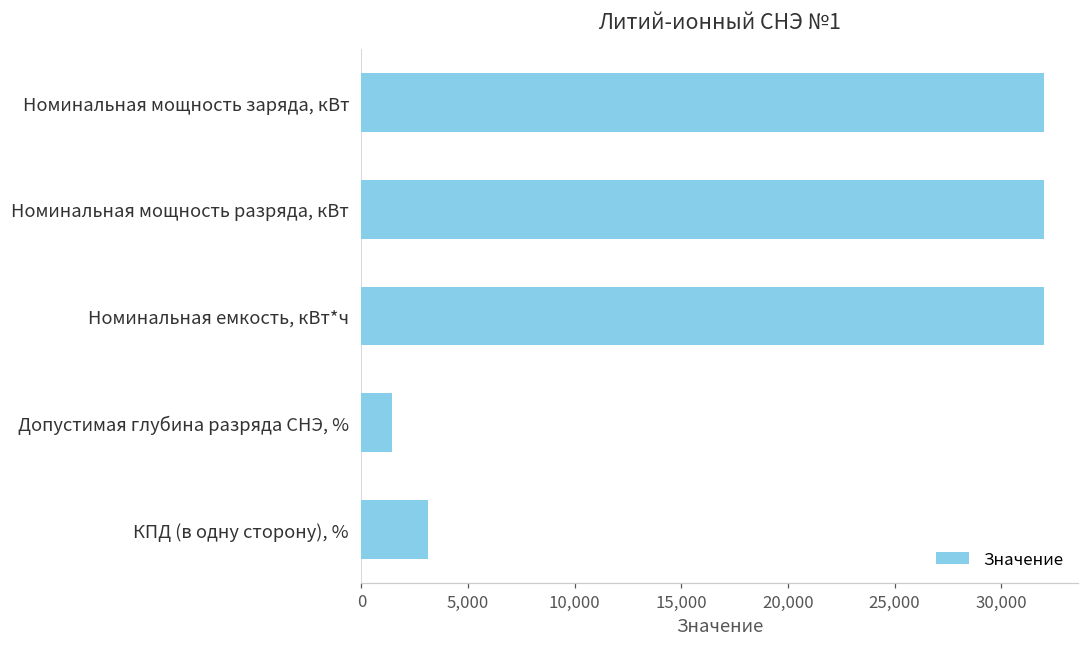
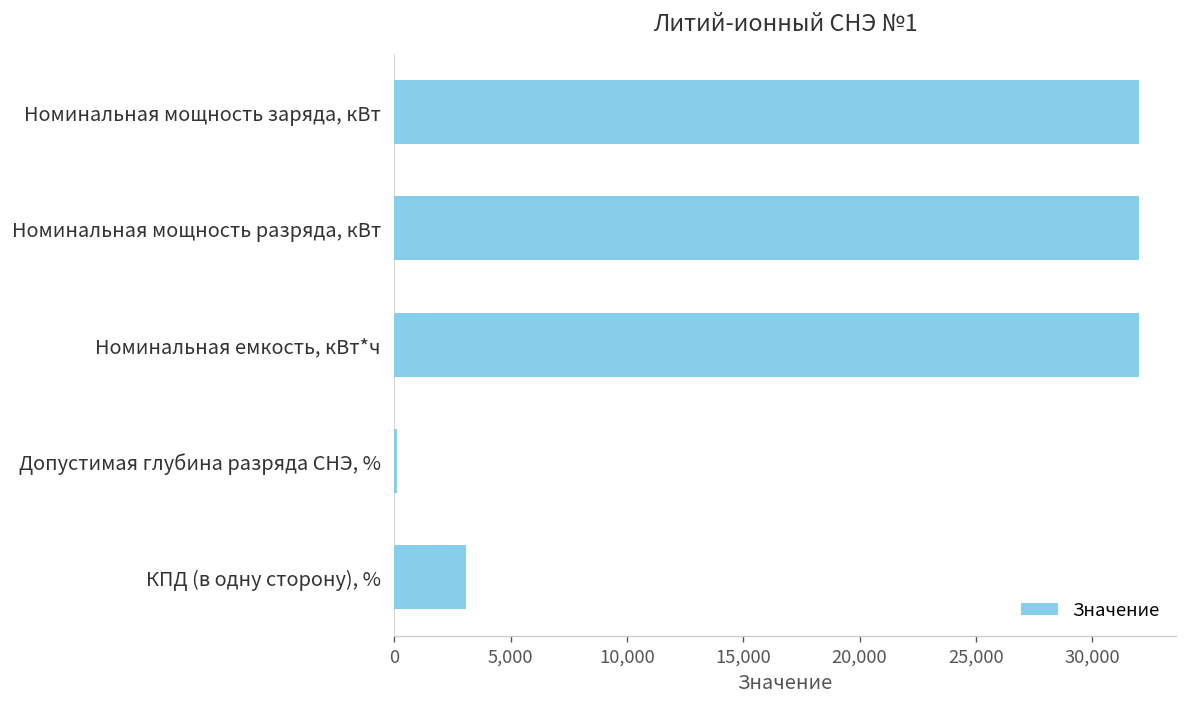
  {
    "Номинальная мощность заряда, кВт": "32,000",
    "Номинальная мощность разряда, кВт": "32,000",
    "Номинальная емкость, кВт*ч": "32,000",
-   "Допустимая глубина разряда СНЭ, %": "1,500",
+   "Допустимая глубина разряда СНЭ, %": "100",
    "КПД (в одну сторону), %": "3,100"
  }
